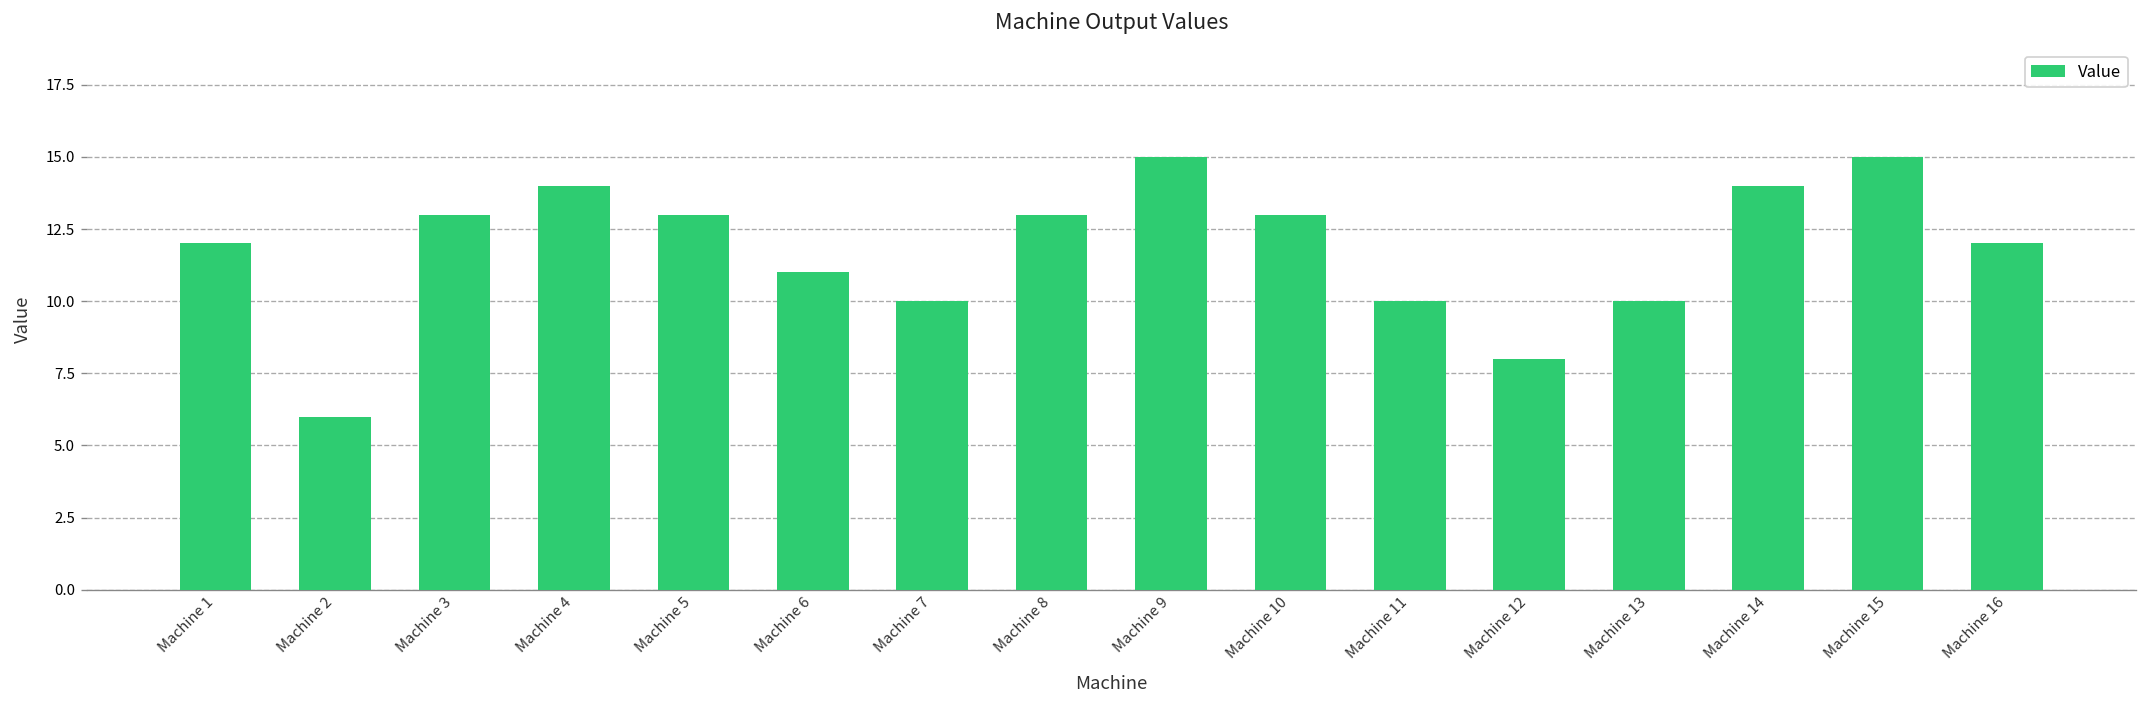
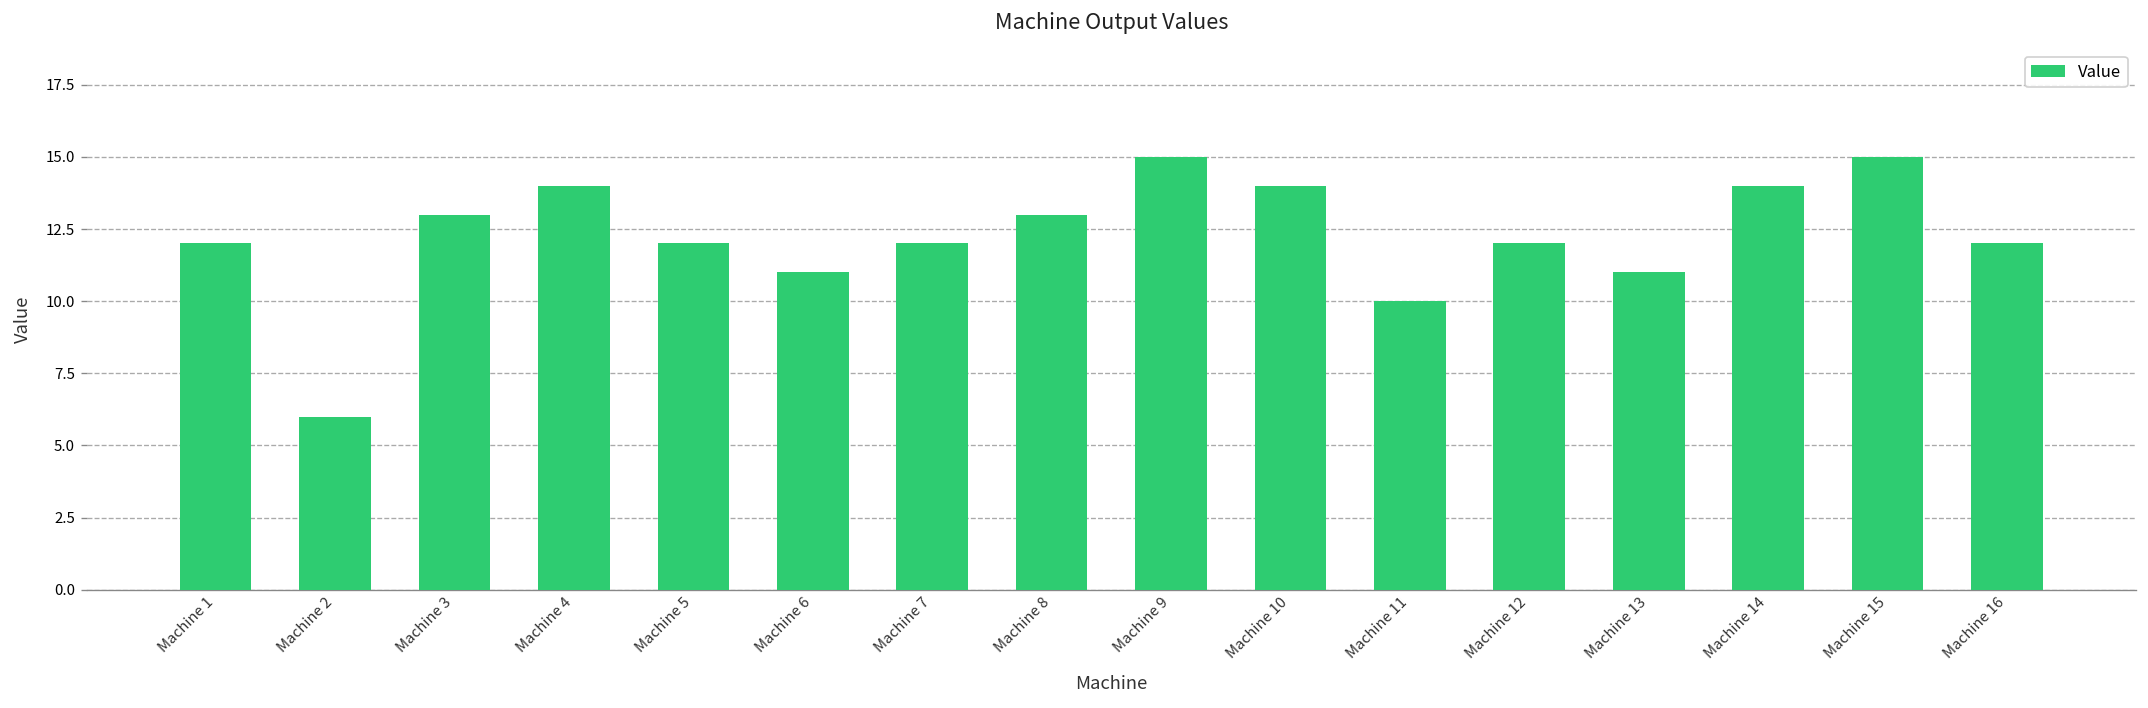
  {
    "Machine 1": 12,
    "Machine 2": 6,
    "Machine 3": 13,
    "Machine 4": 14,
-   "Machine 5": 13,
+   "Machine 5": 12,
    "Machine 6": 11,
-   "Machine 7": 10,
+   "Machine 7": 12,
    "Machine 8": 13,
    "Machine 9": 15,
-   "Machine 10": 13,
+   "Machine 10": 14,
    "Machine 11": 10,
-   "Machine 12": 8,
-   "Machine 13": 10,
+   "Machine 12": 12,
+   "Machine 13": 11,
    "Machine 14": 14,
    "Machine 15": 15,
    "Machine 16": 12
  }
